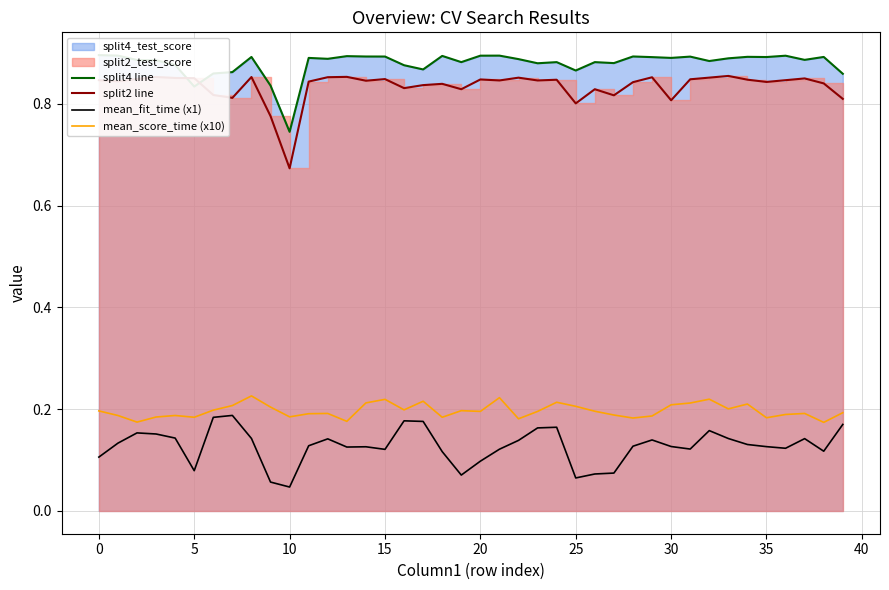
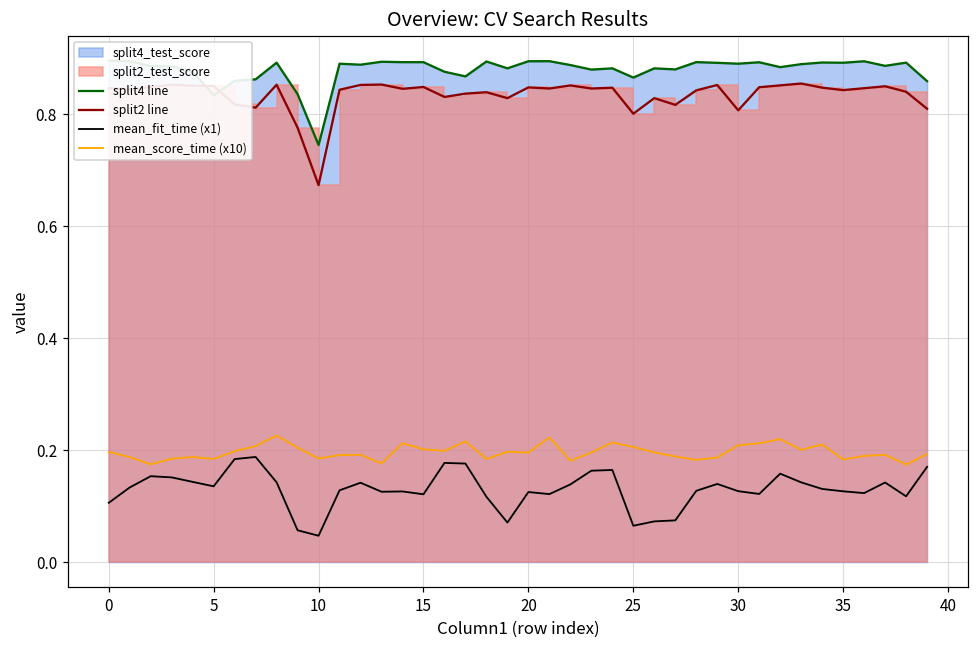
  {
    "split4_test_score": {
      "10": 0.74,
      "15": 0.89,
      "20": 0.89,
      "25": 0.87,
      "30": 0.89,
      "35": 0.89
    },
    "mean_fit_time (x1)": {
      "0": 0.11,
-     "5": 0.08,
+     "5": 0.14,
      "10": 0.05,
      "15": 0.12,
-     "20": 0.10,
+     "20": 0.12,
      "25": 0.06,
      "30": 0.13,
      "35": 0.13
    },
    "mean_score_time (x10)": {
      "0": 0.20,
      "5": 0.18,
      "10": 0.18,
-     "15": 0.22,
+     "15": 0.20,
      "20": 0.20,
      "25": 0.21,
      "30": 0.21,
      "35": 0.18
    }
  }
